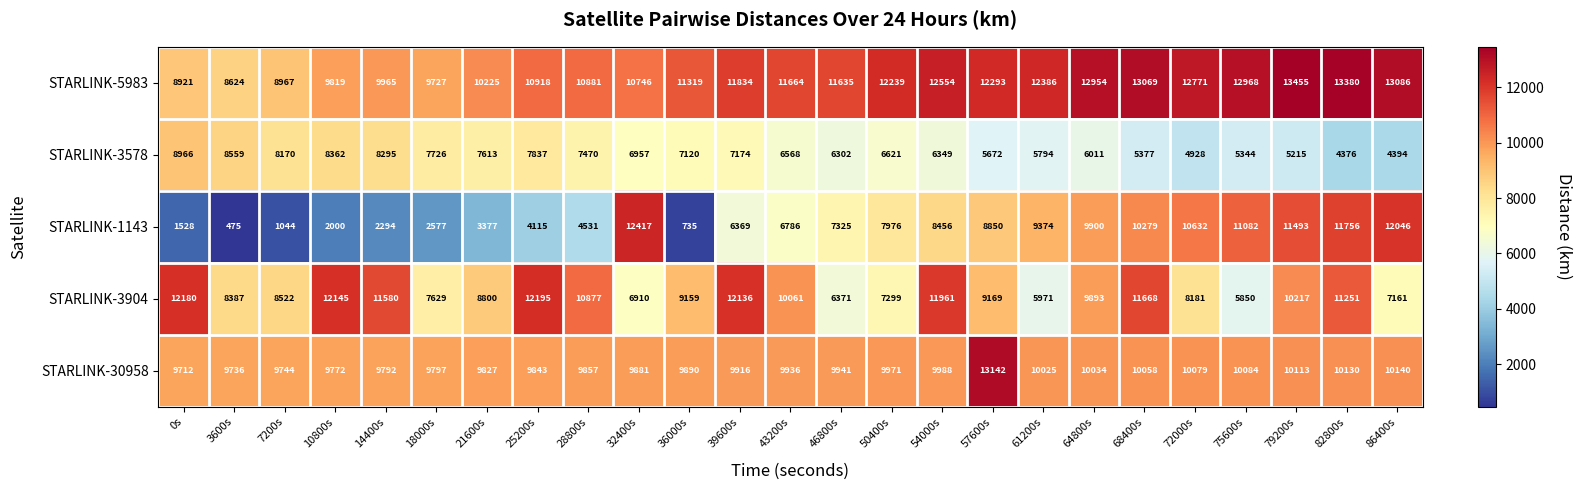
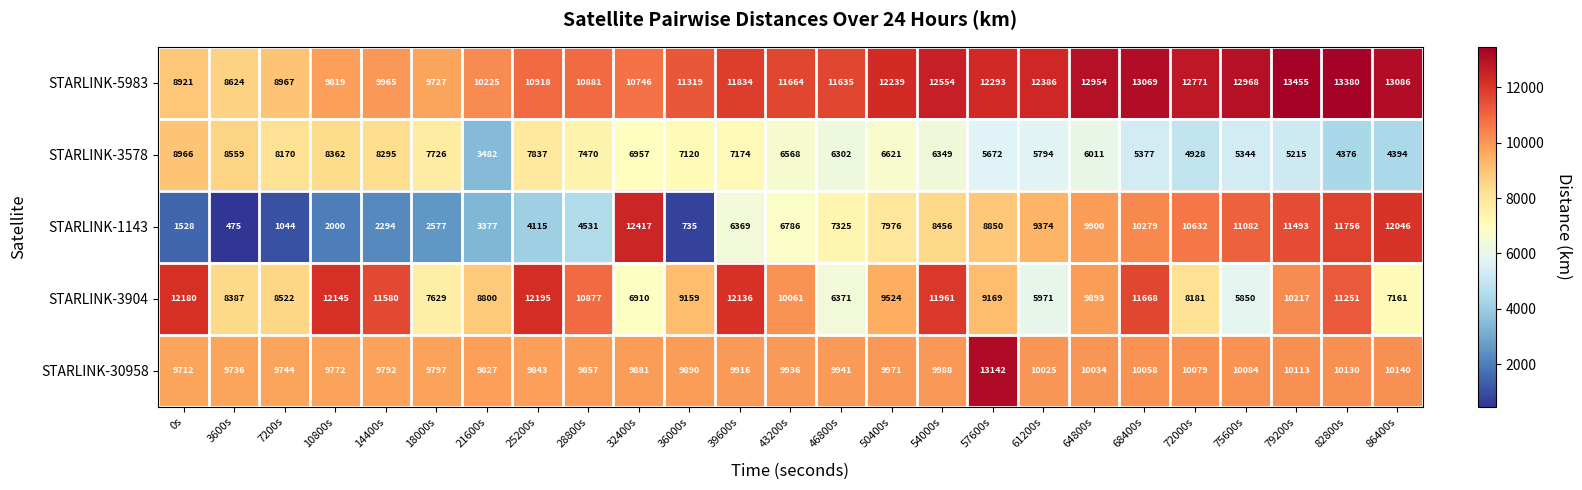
  {
    "STARLINK-5983": {
      "0s": 8921,
      "3600s": 8624,
      "7200s": 8967,
      "10800s": 9819,
      "14400s": 9965,
      "18000s": 9727,
      "21600s": 10225,
      "25200s": 10918,
      "28800s": 10881,
      "32400s": 10746,
      "36000s": 11319,
      "39600s": 11834,
      "43200s": 11664,
      "46800s": 11635,
      "50400s": 12239,
      "54000s": 12554,
      "57600s": 12293,
      "61200s": 12386,
      "64800s": 12954,
      "68400s": 13069,
      "72000s": 12771,
      "75600s": 12968,
      "79200s": 13455,
      "82800s": 13380,
      "86400s": 13086
    },
    "STARLINK-3578": {
      "0s": 8966,
      "3600s": 8559,
      "7200s": 8170,
      "10800s": 8362,
      "14400s": 8295,
      "18000s": 7726,
-     "21600s": 7613,
+     "21600s": 3482,
      "25200s": 7837,
      "28800s": 7470,
      "32400s": 6957,
      "36000s": 7120,
      "39600s": 7174,
      "43200s": 6568,
      "46800s": 6302,
      "50400s": 6621,
      "54000s": 6349,
      "57600s": 5672,
      "61200s": 5794,
      "64800s": 6011,
      "68400s": 5377,
      "72000s": 4928,
      "75600s": 5344,
      "79200s": 5215,
      "82800s": 4376,
      "86400s": 4394
    },
    "STARLINK-1143": {
      "0s": 1528,
      "3600s": 475,
      "7200s": 1044,
      "10800s": 2000,
      "14400s": 2294,
      "18000s": 2577,
      "21600s": 3377,
      "25200s": 4115,
      "28800s": 4531,
      "32400s": 12417,
      "36000s": 735,
      "39600s": 6369,
      "43200s": 6786,
      "46800s": 7325,
      "50400s": 7976,
      "54000s": 8456,
      "57600s": 8850,
      "61200s": 9374,
      "64800s": 9900,
      "68400s": 10279,
      "72000s": 10632,
      "75600s": 11082,
      "79200s": 11493,
      "82800s": 11756,
      "86400s": 12046
    },
    "STARLINK-3904": {
      "0s": 12180,
      "3600s": 8387,
      "7200s": 8522,
      "10800s": 12145,
      "14400s": 11580,
      "18000s": 7629,
      "21600s": 8800,
      "25200s": 12195,
      "28800s": 10877,
      "32400s": 6910,
      "36000s": 9159,
      "39600s": 12136,
      "43200s": 10061,
      "46800s": 6371,
-     "50400s": 7299,
+     "50400s": 9524,
      "54000s": 11961,
      "57600s": 9169,
      "61200s": 5971,
      "64800s": 9893,
      "68400s": 11668,
      "72000s": 8181,
      "75600s": 5850,
      "79200s": 10217,
      "82800s": 11251,
      "86400s": 7161
    },
    "STARLINK-30958": {
      "0s": 9712,
      "3600s": 9736,
      "7200s": 9744,
      "10800s": 9772,
      "14400s": 9792,
      "18000s": 9797,
      "21600s": 9827,
      "25200s": 9843,
      "28800s": 9857,
      "32400s": 9881,
      "36000s": 9890,
      "39600s": 9916,
      "43200s": 9936,
      "46800s": 9941,
      "50400s": 9971,
      "54000s": 9988,
      "57600s": 13142,
      "61200s": 10025,
      "64800s": 10034,
      "68400s": 10058,
      "72000s": 10079,
      "75600s": 10084,
      "79200s": 10113,
      "82800s": 10130,
      "86400s": 10140
    }
  }
